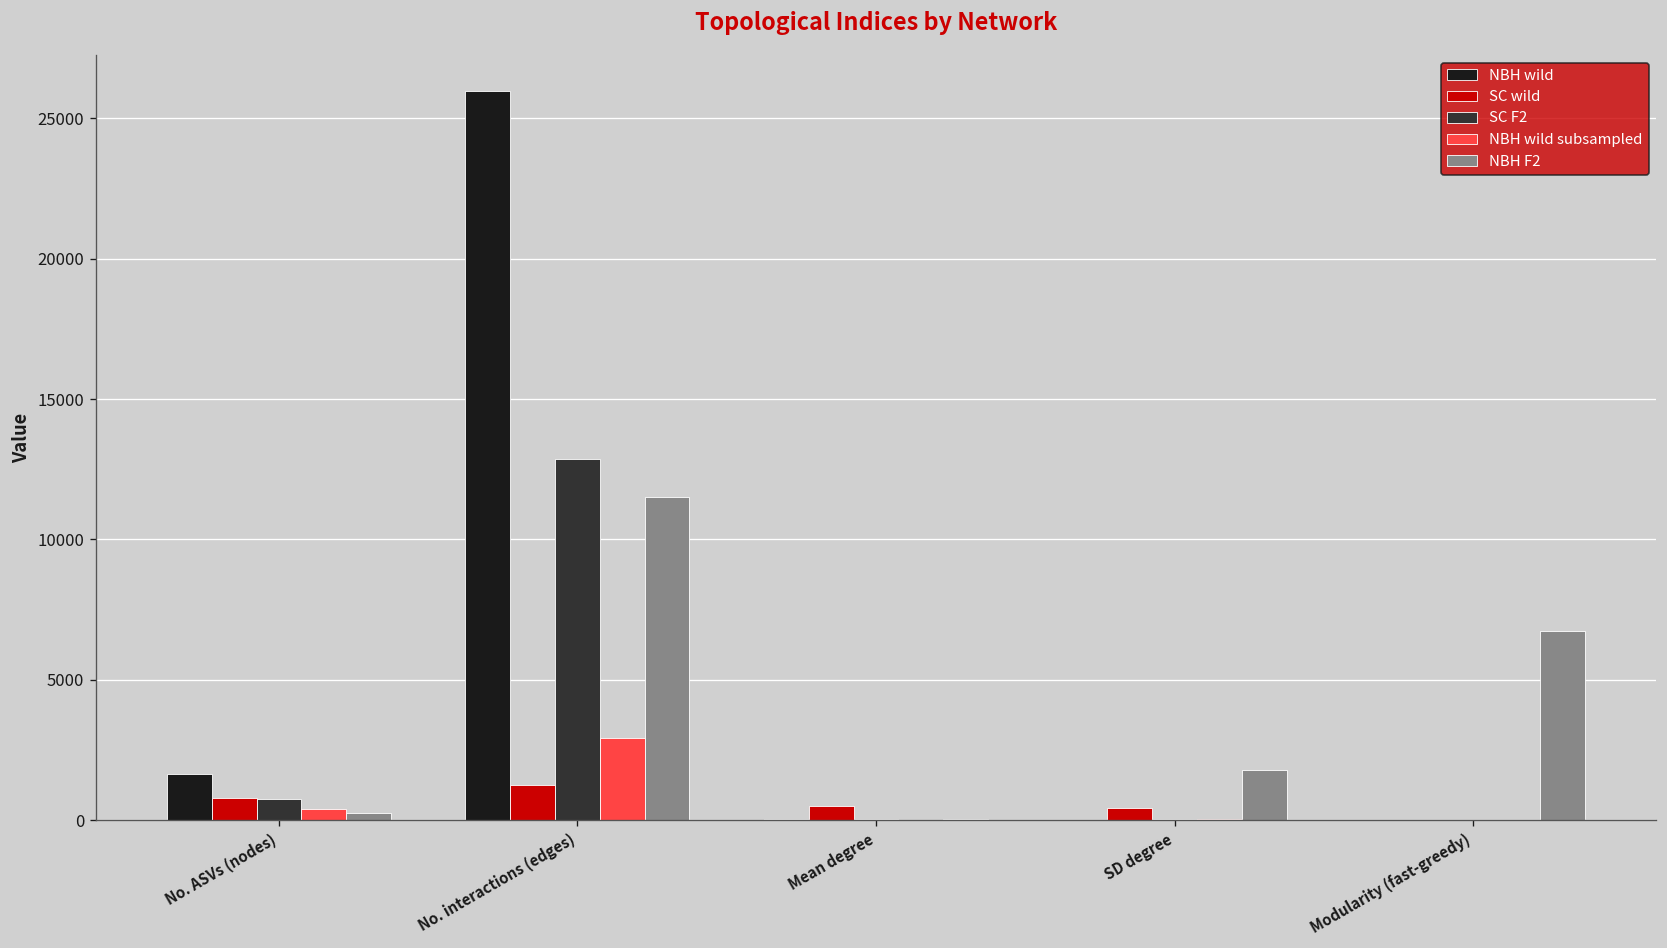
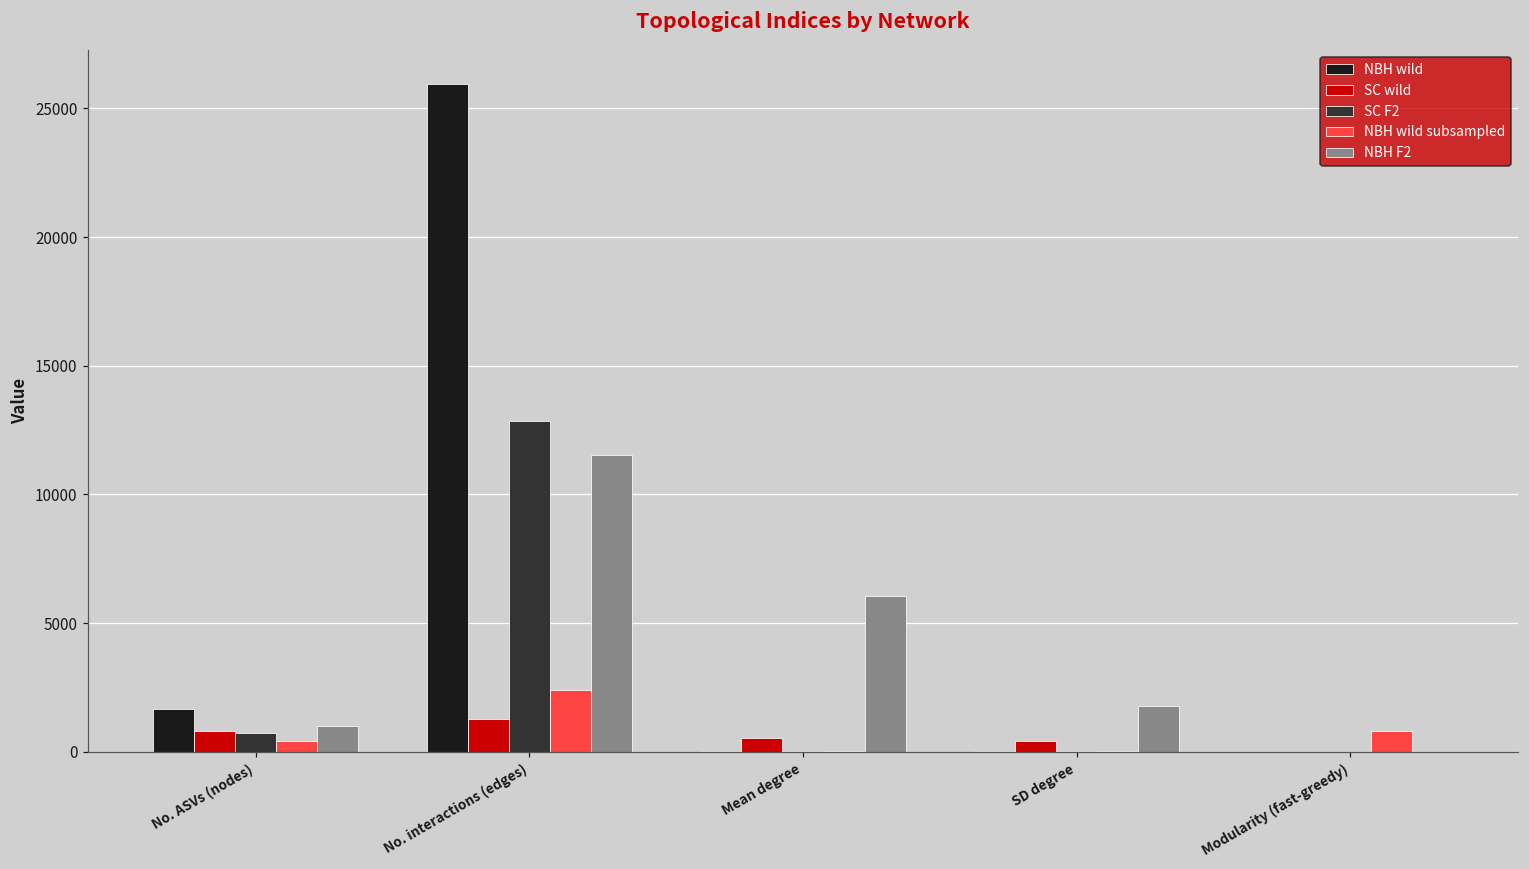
  {
    "SC wild": {
      "No. ASVs (nodes)": 800,
      "No. interactions (edges)": 1300,
      "Mean degree": 500,
      "SD degree": 400
    },
    "NBH wild subsampled": {
      "No. ASVs (nodes)": 400,
-     "No. interactions (edges)": 2900,
-     "Modularity (fast-greedy)": 0
+     "No. interactions (edges)": 2400,
+     "Modularity (fast-greedy)": 800
    },
    "NBH F2": {
-     "No. ASVs (nodes)": 300,
+     "No. ASVs (nodes)": 1000,
      "No. interactions (edges)": 11500,
-     "Mean degree": 0,
+     "Mean degree": 6100,
      "SD degree": 1800,
-     "Modularity (fast-greedy)": 6700
+     "Modularity (fast-greedy)": 0
    }
  }
